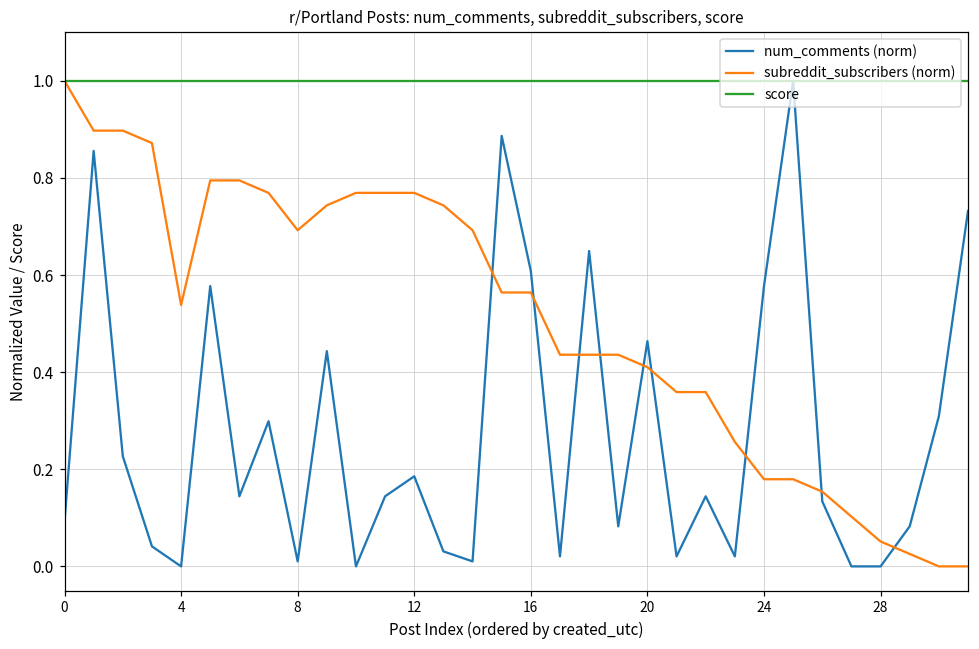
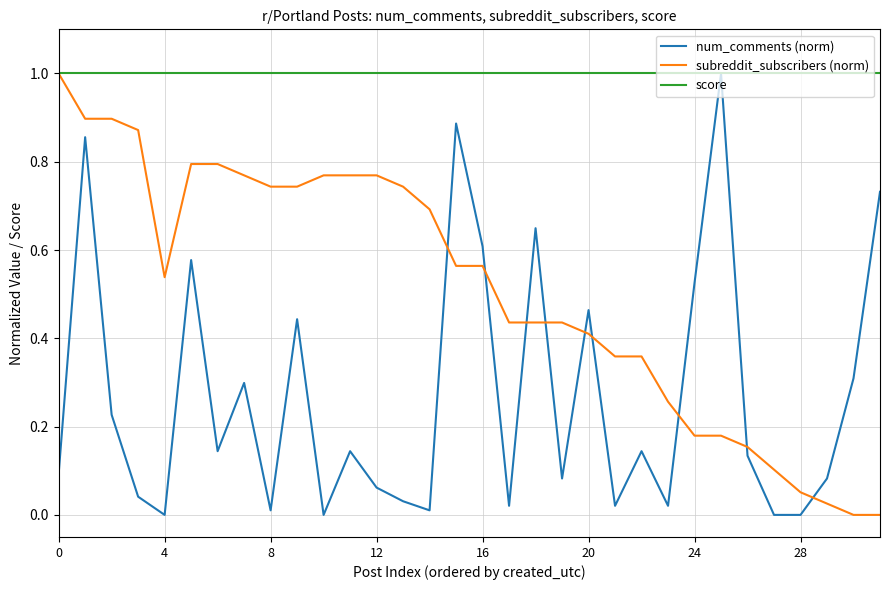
  {
    "num_comments (norm)": {
      "0": 0.09,
      "4": 0.00,
      "8": 0.01,
-     "12": 0.19,
+     "12": 0.06,
      "16": 0.61,
      "20": 0.46,
-     "24": 0.58,
+     "24": 0.53,
      "28": 0.00
    },
    "subreddit_subscribers (norm)": {
      "4": 0.54,
-     "8": 0.69,
+     "8": 0.74,
      "12": 0.77,
      "16": 0.56,
      "20": 0.41,
      "24": 0.18,
      "28": 0.05
    },
    "score": {
      "4": 1.00,
      "8": 1.00,
      "12": 1.00,
      "16": 1.00,
      "20": 1.00
    }
  }
